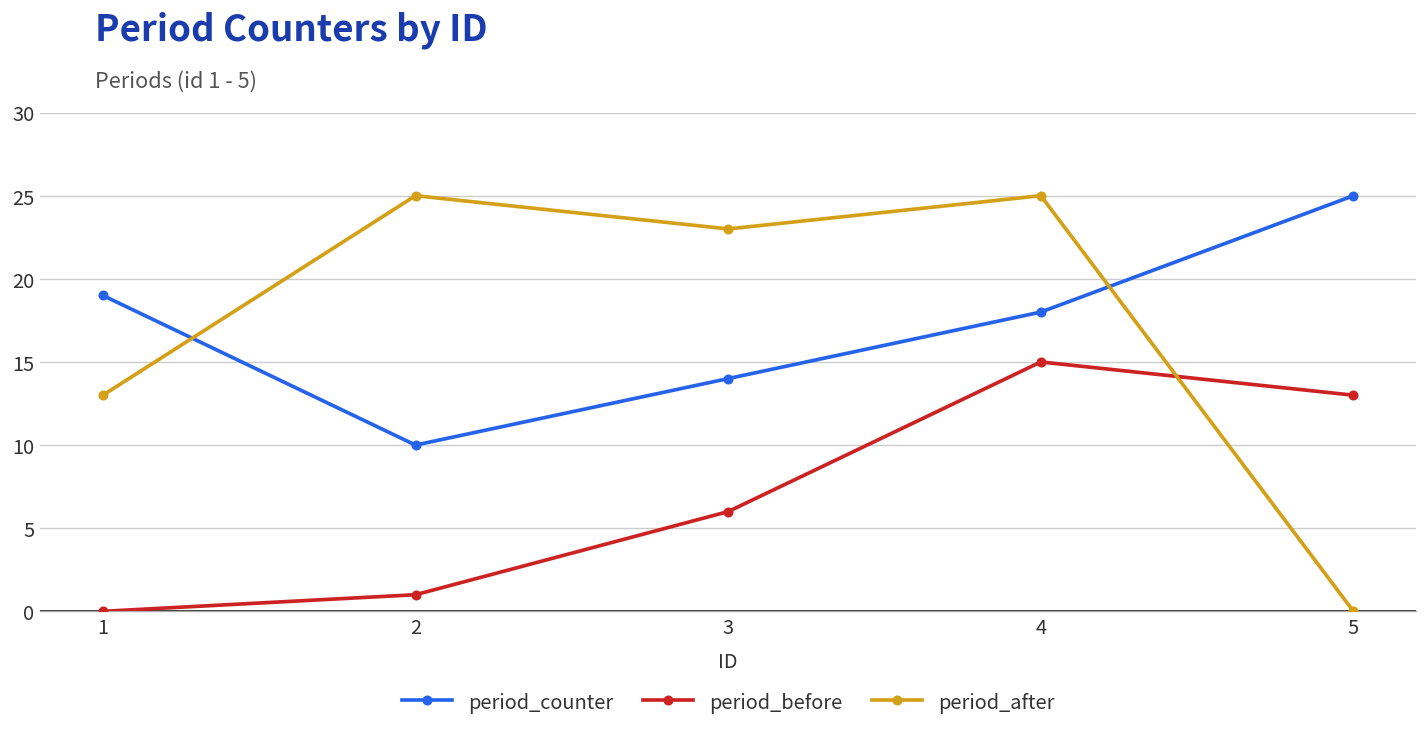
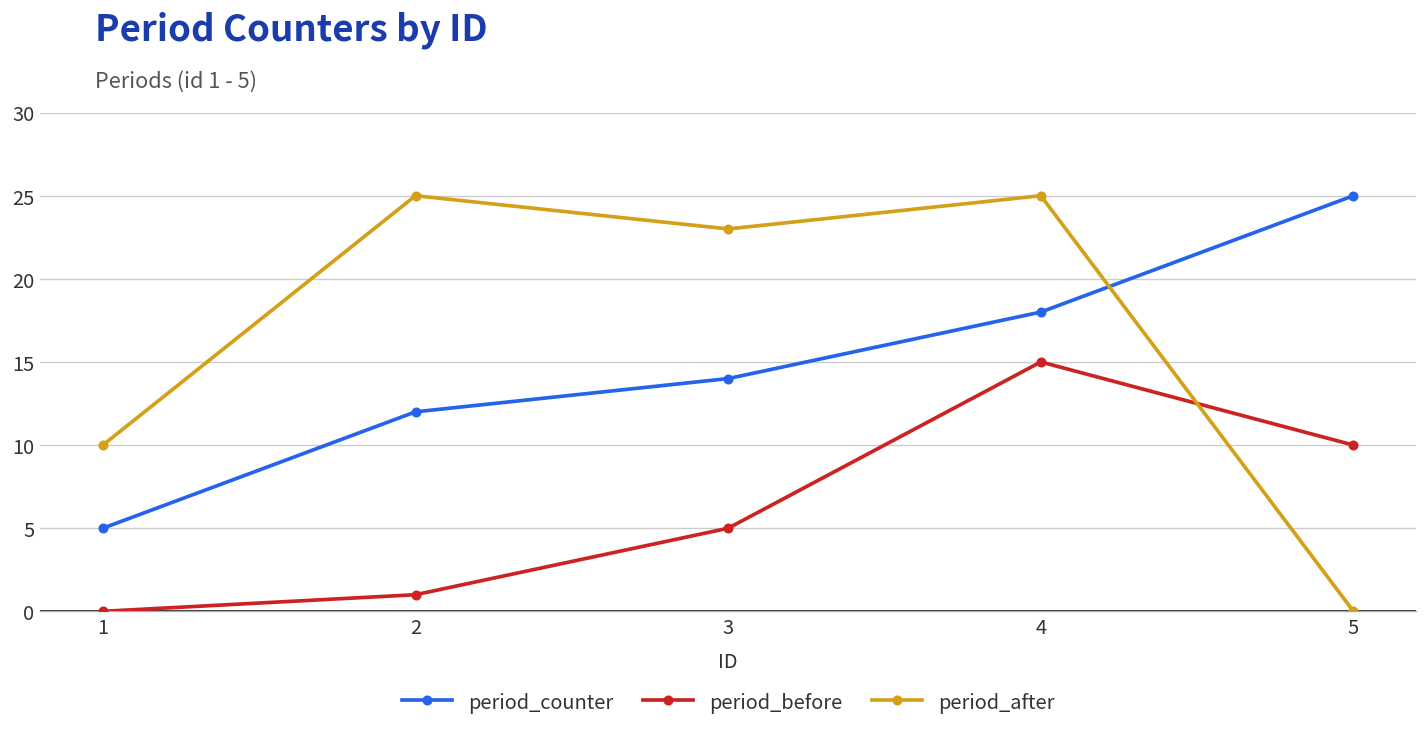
  {
    "period_counter": {
-     "1": 19,
-     "2": 10,
+     "1": 5,
+     "2": 12,
      "3": 14,
      "4": 18,
      "5": 25
    },
    "period_before": {
      "1": 0,
      "2": 1,
-     "3": 6,
+     "3": 5,
      "4": 15,
-     "5": 13
+     "5": 10
    },
    "period_after": {
-     "1": 13,
+     "1": 10,
      "2": 25,
      "3": 23,
      "4": 25,
      "5": 0
    }
  }
